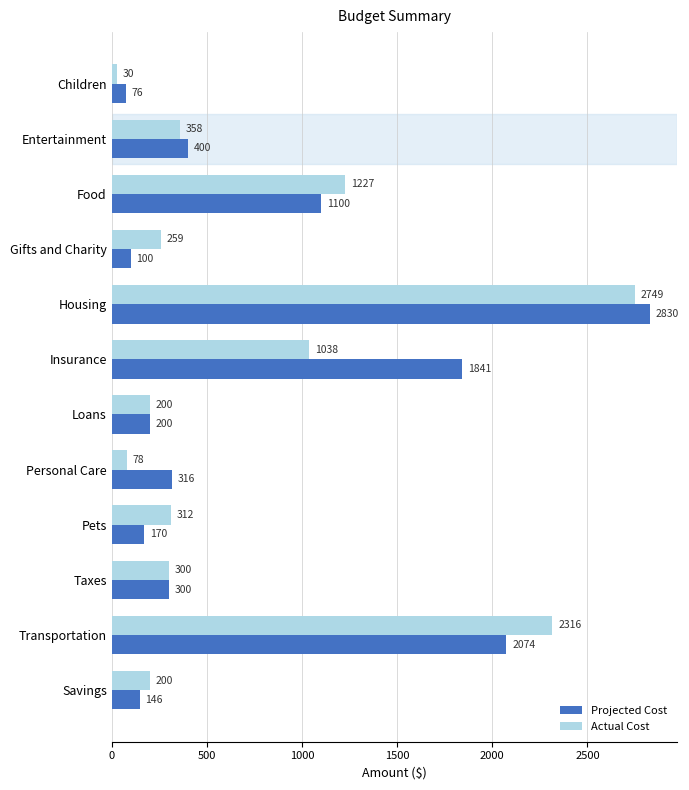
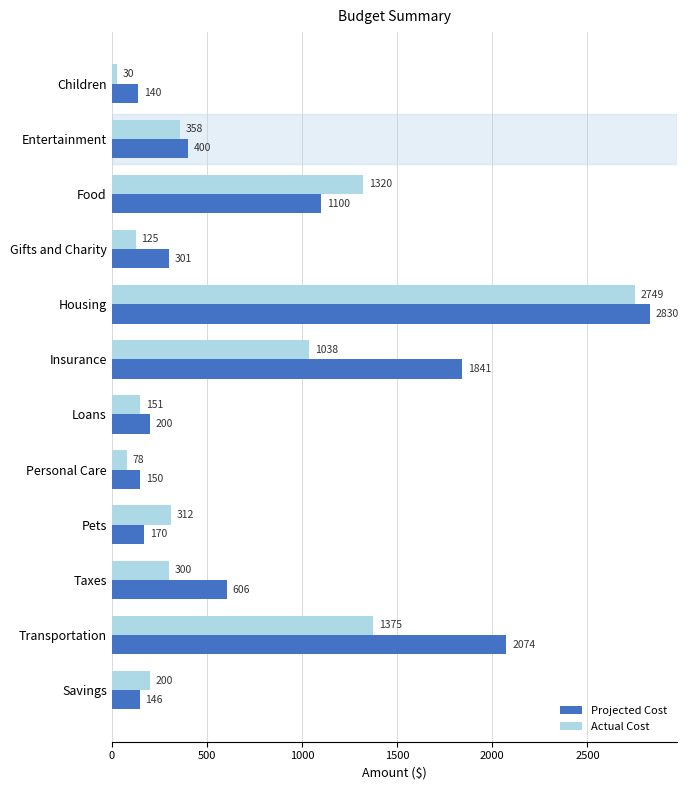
  {
    "Projected Cost": {
-     "Children": 76,
+     "Children": 140,
      "Entertainment": 400,
      "Food": 1100,
-     "Gifts and Charity": 100,
+     "Gifts and Charity": 301,
      "Housing": 2830,
      "Insurance": 1841,
      "Loans": 200,
-     "Personal Care": 316,
+     "Personal Care": 150,
      "Pets": 170,
-     "Taxes": 300,
+     "Taxes": 606,
      "Transportation": 2074,
      "Savings": 146
    },
    "Actual Cost": {
      "Children": 30,
      "Entertainment": 358,
-     "Food": 1227,
-     "Gifts and Charity": 259,
+     "Food": 1320,
+     "Gifts and Charity": 125,
      "Housing": 2749,
      "Insurance": 1038,
-     "Loans": 200,
+     "Loans": 151,
      "Personal Care": 78,
      "Pets": 312,
      "Taxes": 300,
-     "Transportation": 2316,
+     "Transportation": 1375,
      "Savings": 200
    }
  }
